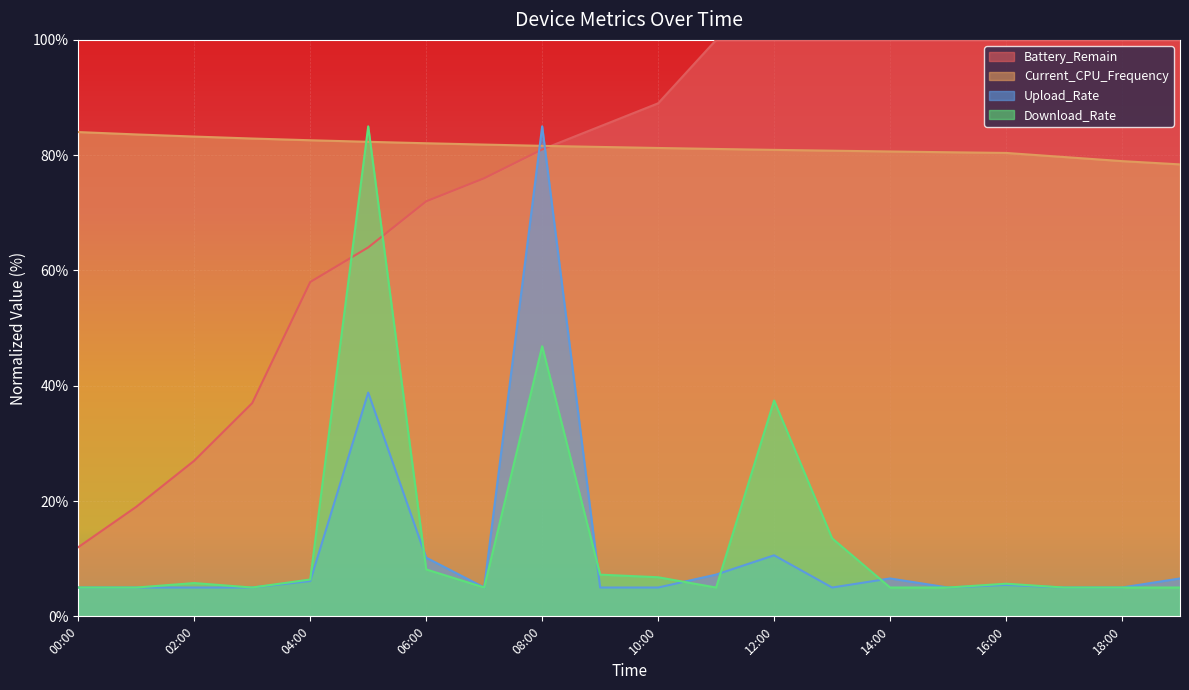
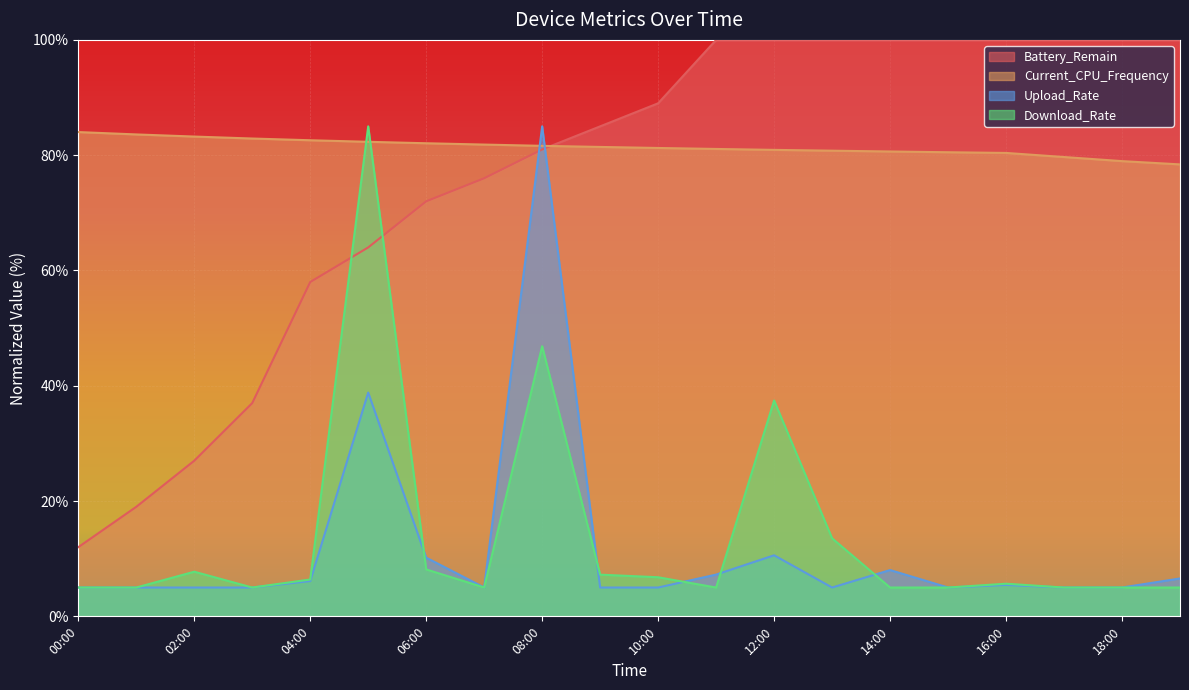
  {
    "Upload_Rate": {
      "02:00": "5%",
      "06:00": "10%",
      "08:00": "85%",
      "10:00": "5%",
      "12:00": "11%",
-     "14:00": "7%"
+     "14:00": "8%"
    },
    "Download_Rate": {
-     "02:00": "6%",
+     "02:00": "8%",
      "06:00": "8%",
      "08:00": "47%",
      "10:00": "7%",
      "12:00": "37%",
      "14:00": "5%"
    }
  }
